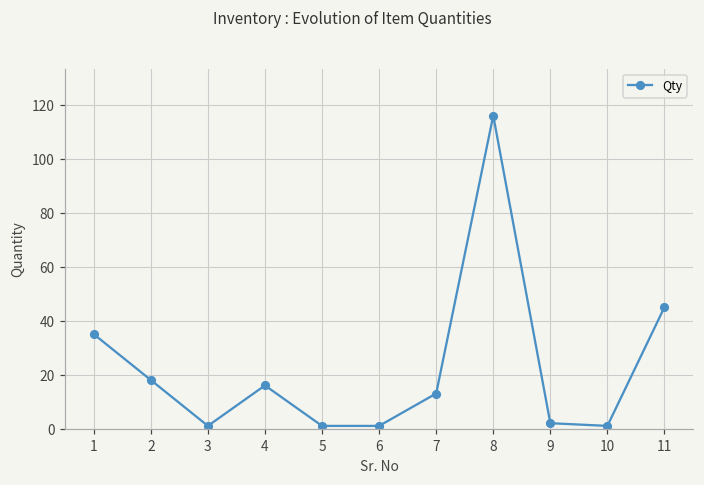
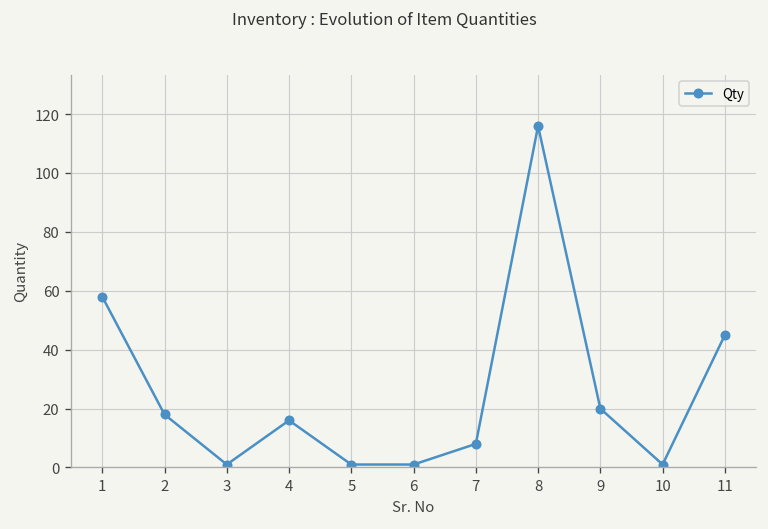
  {
-   "1": 35,
+   "1": 58,
    "2": 18,
    "3": 1,
    "4": 16,
    "5": 1,
    "6": 1,
-   "7": 13,
+   "7": 8,
    "8": 116,
-   "9": 2,
+   "9": 20,
    "10": 1,
    "11": 45
  }
